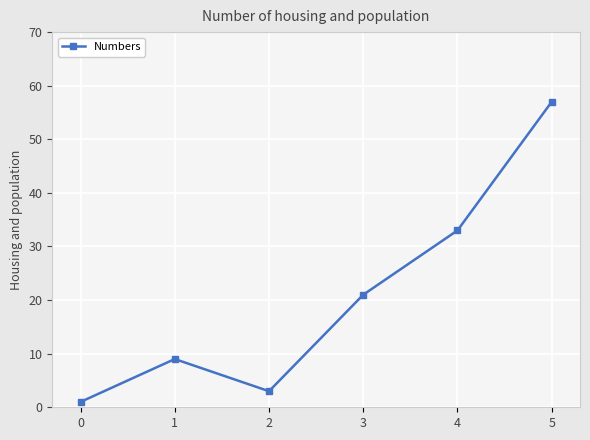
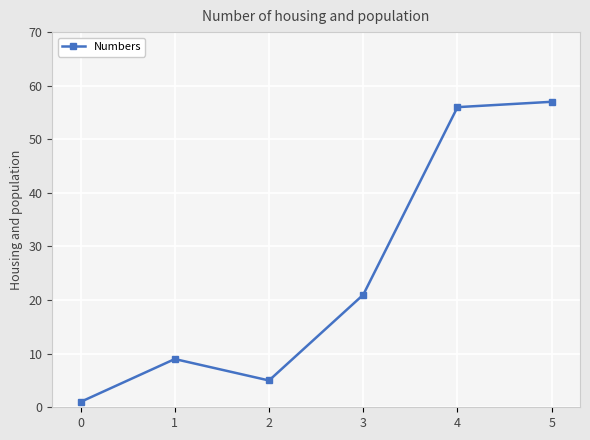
  {
    "0": 1,
    "1": 9,
-   "2": 3,
+   "2": 5,
    "3": 21,
-   "4": 33,
+   "4": 56,
    "5": 57
  }
